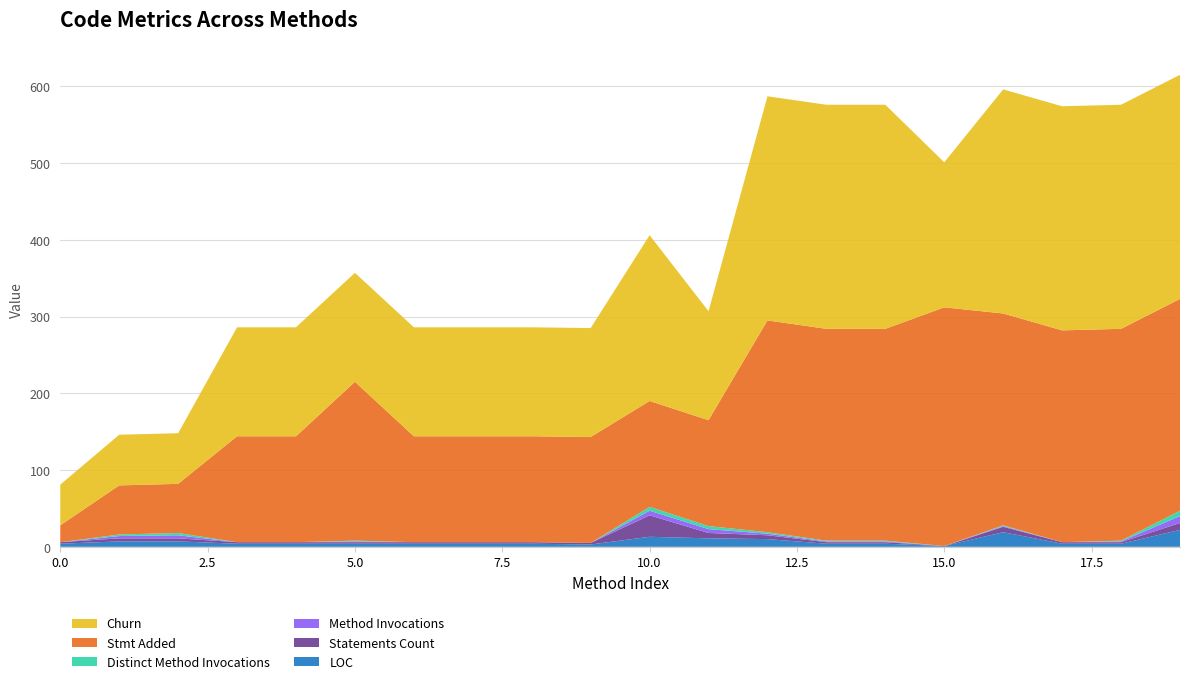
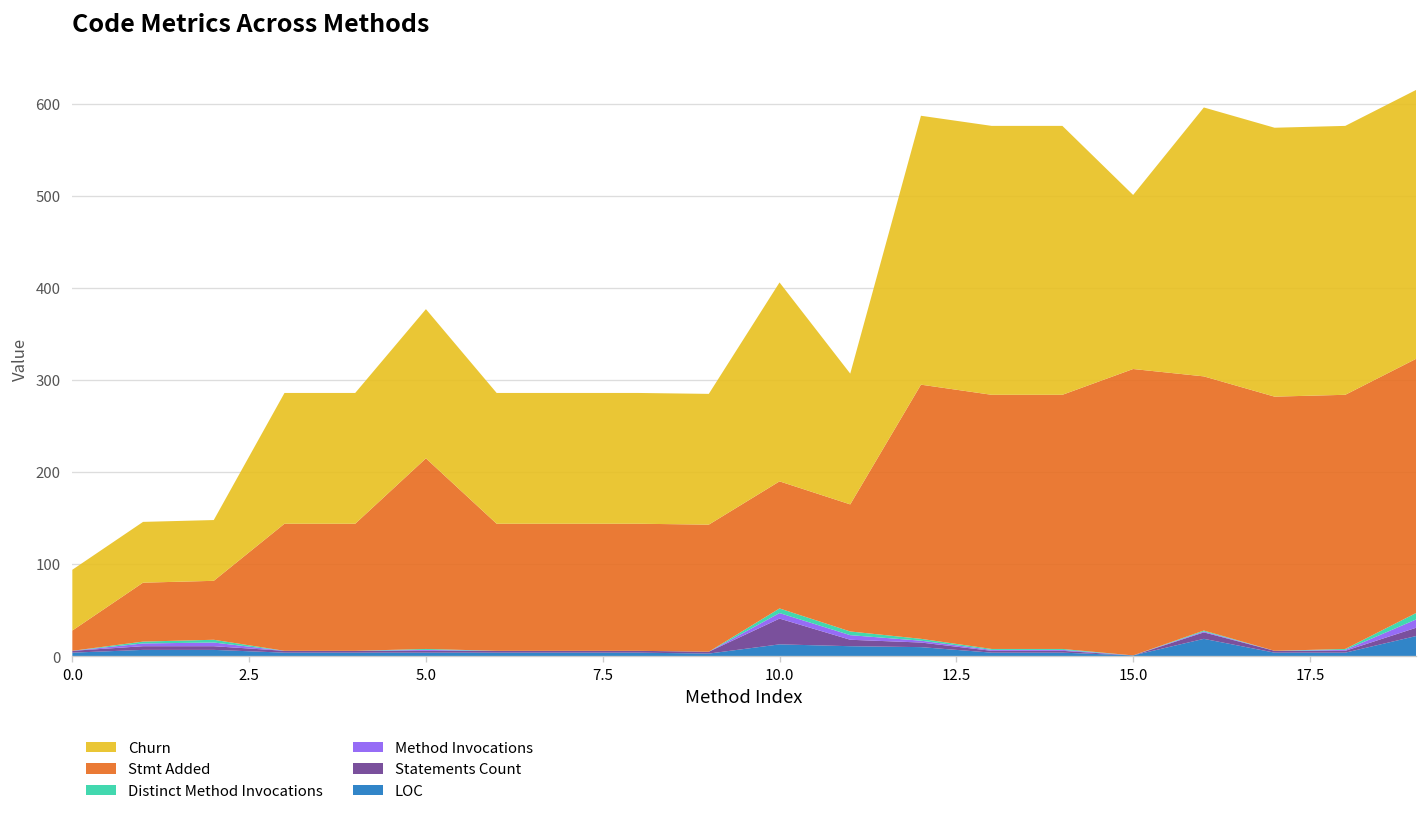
  {
    "LOC": {
      "10.0": 10
    },
    "Statements Count": {
      "10.0": 30
    },
    "Method Invocations": {
      "10.0": 10
    },
    "Distinct Method Invocations": {
      "10.0": 10
    },
    "Stmt Added": {
      "0.0": 20,
      "5.0": 210,
      "10.0": 140,
      "15.0": 310
    },
    "Churn": {
-     "0.0": 50,
-     "5.0": 140,
+     "0.0": 70,
+     "5.0": 160,
      "10.0": 220,
      "15.0": 190
    }
  }
